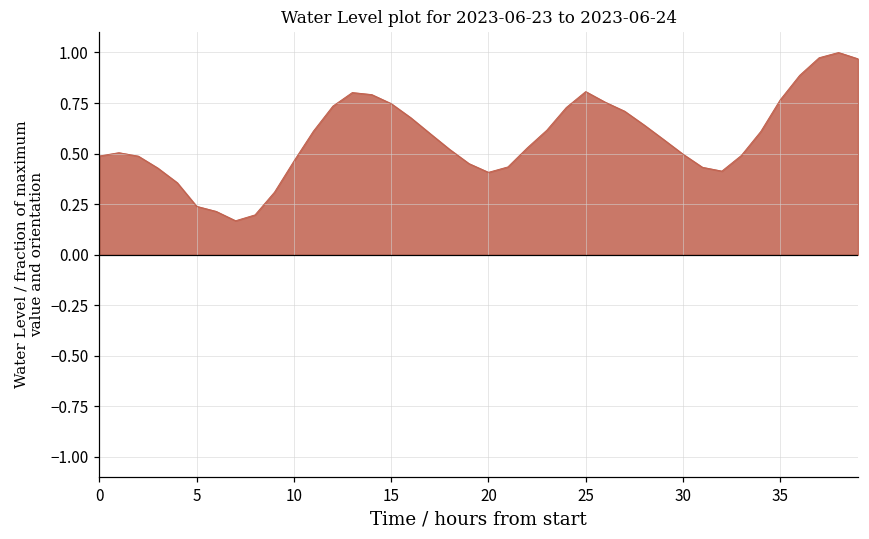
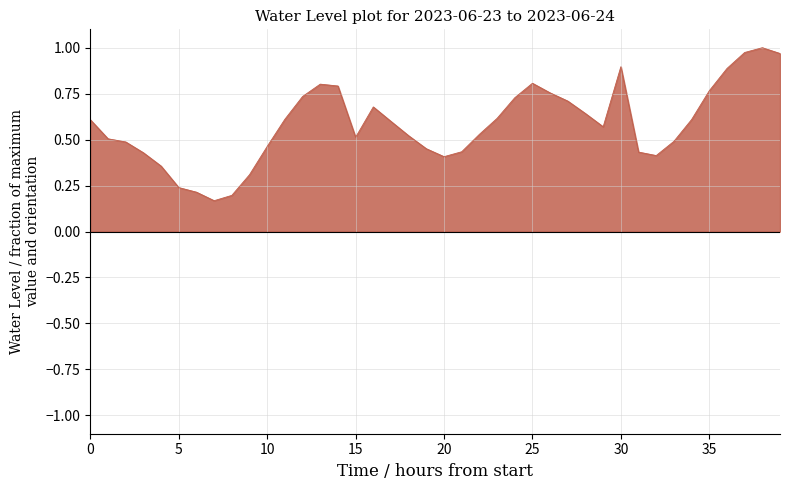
  {
-   "0": 0.49,
+   "0": 0.61,
    "5": 0.24,
    "10": 0.46,
-   "15": 0.75,
+   "15": 0.51,
    "20": 0.41,
    "25": 0.81,
-   "30": 0.50,
+   "30": 0.90,
    "35": 0.77
  }
